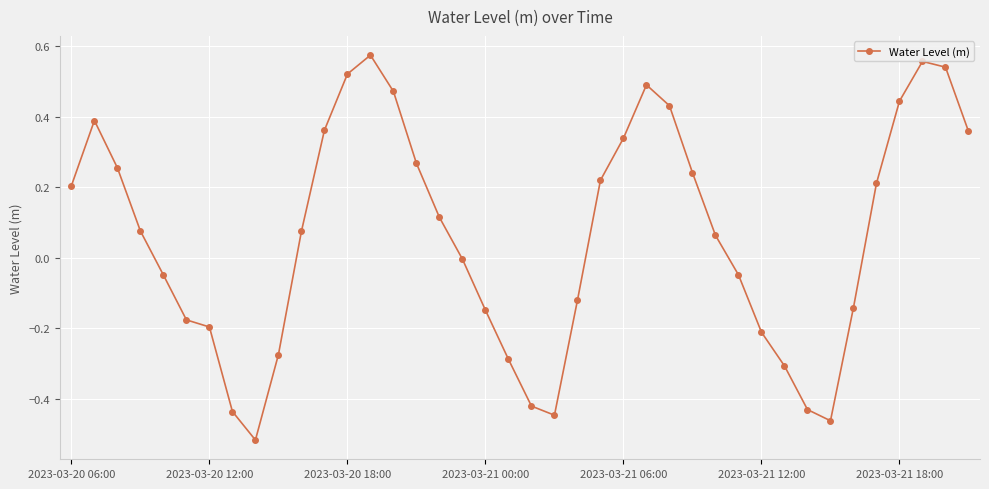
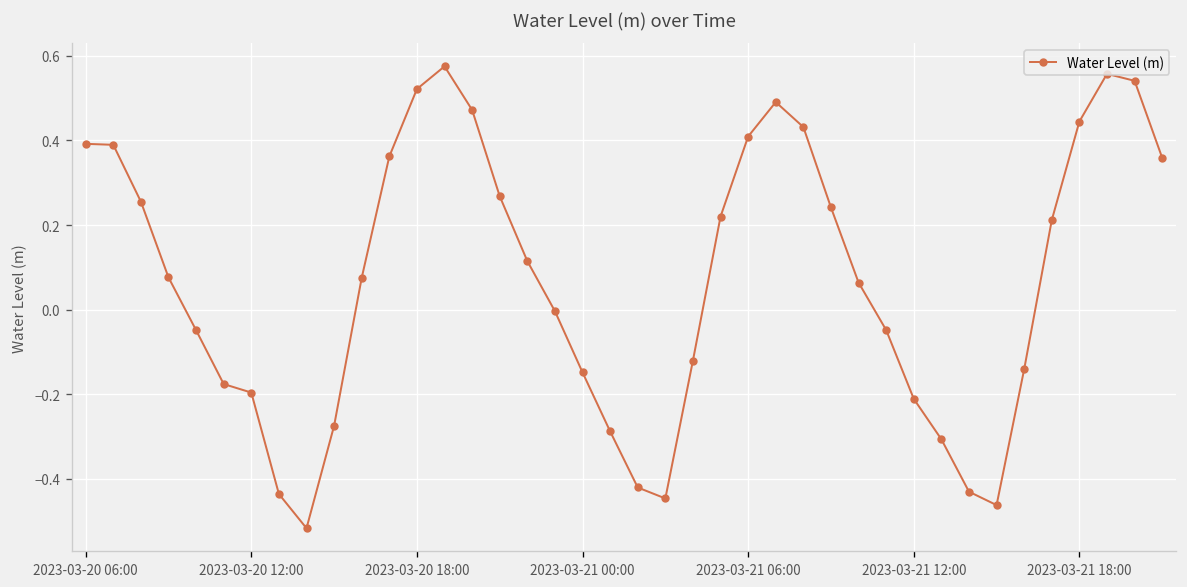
  {
-   "2023-03-20 06:00": 0.20,
+   "2023-03-20 06:00": 0.39,
    "2023-03-20 12:00": -0.20,
    "2023-03-20 18:00": 0.52,
    "2023-03-21 00:00": -0.15,
-   "2023-03-21 06:00": 0.34,
+   "2023-03-21 06:00": 0.41,
    "2023-03-21 12:00": -0.21,
    "2023-03-21 18:00": 0.44
  }
